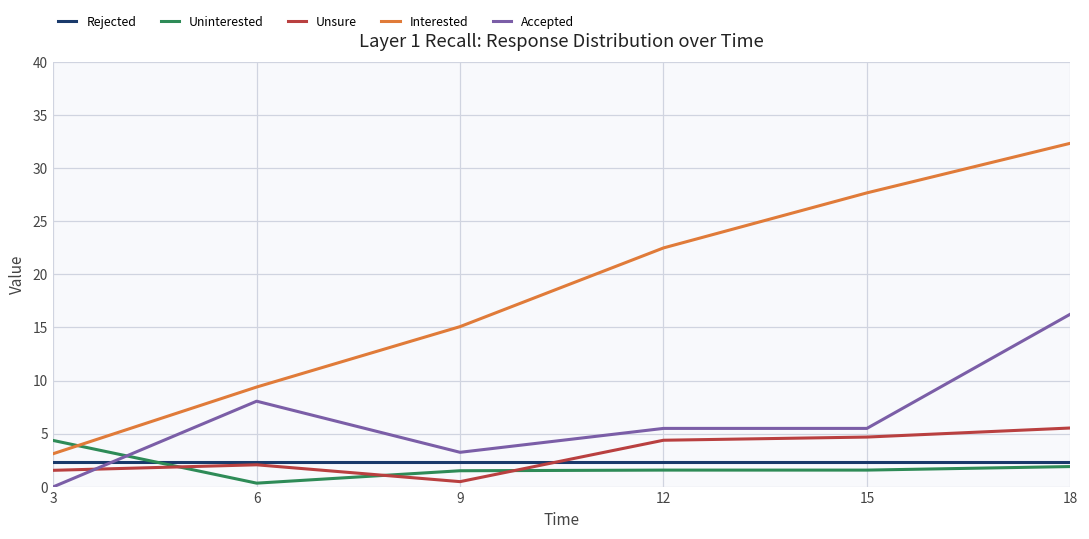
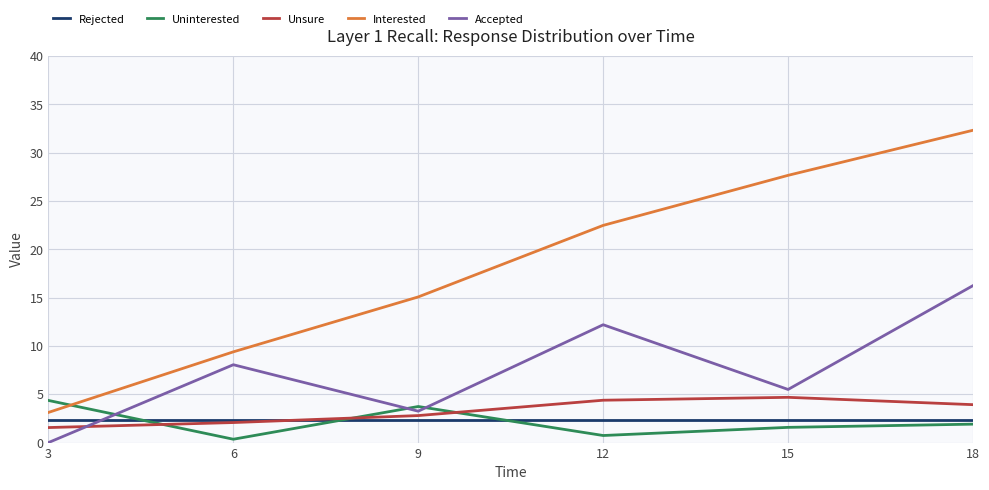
  {
    "Rejected": {
      "3": 2,
      "9": 2,
      "12": 2,
      "15": 2,
      "18": 2
    },
    "Uninterested": {
      "3": 4,
      "6": 0,
-     "9": 2,
-     "12": 2,
+     "9": 4,
+     "12": 1,
      "15": 2,
      "18": 2
    },
    "Unsure": {
      "3": 2,
-     "9": 0,
+     "9": 3,
      "12": 4,
      "15": 5,
-     "18": 6
+     "18": 4
    },
    "Interested": {
      "3": 3,
      "6": 9,
      "9": 15,
      "12": 22,
      "15": 28,
      "18": 32
    },
    "Accepted": {
      "3": 0,
      "6": 8,
      "9": 3,
-     "12": 6,
+     "12": 12,
      "15": 6,
      "18": 16
    }
  }
